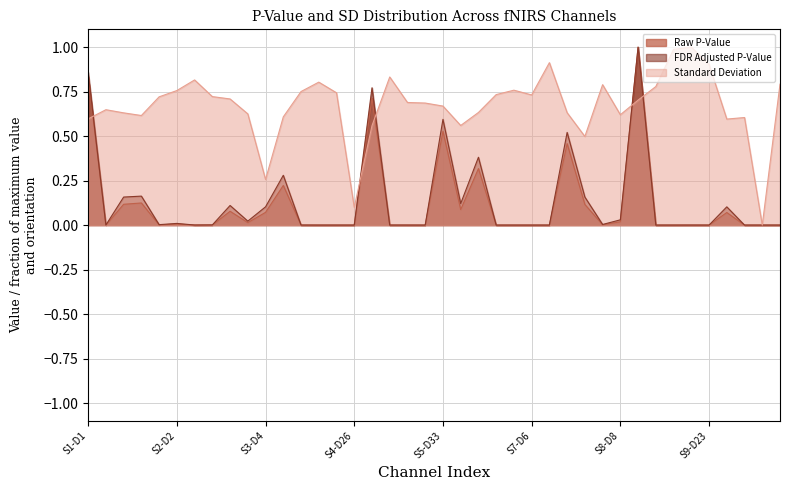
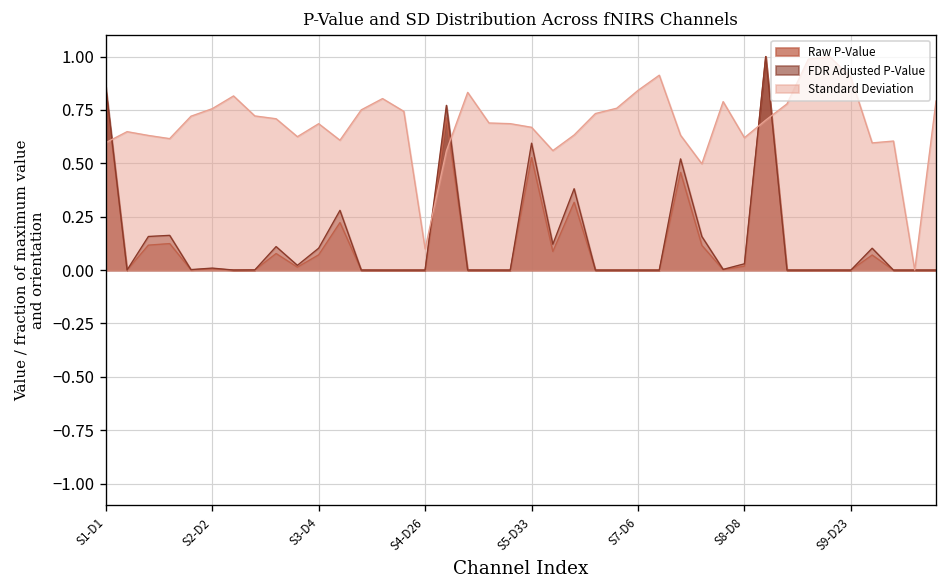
  {
    "Standard Deviation": {
      "S1-D1": 0.60,
      "S2-D2": 0.76,
-     "S3-D4": 0.26,
+     "S3-D4": 0.69,
      "S4-D26": 0.10,
      "S5-D33": 0.67,
-     "S7-D6": 0.73,
+     "S7-D6": 0.84,
      "S8-D8": 0.62
    }
  }
